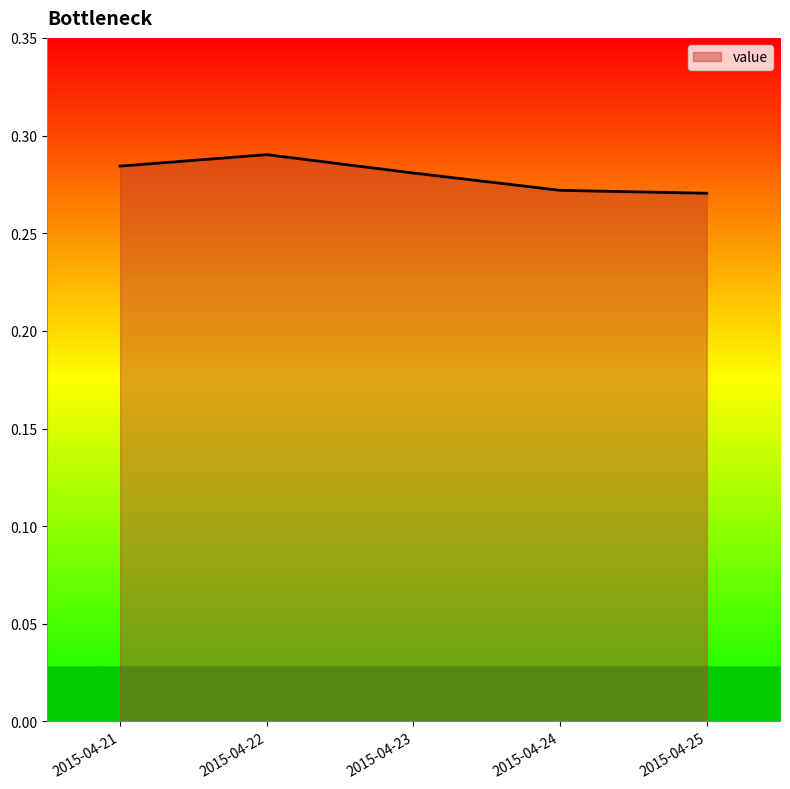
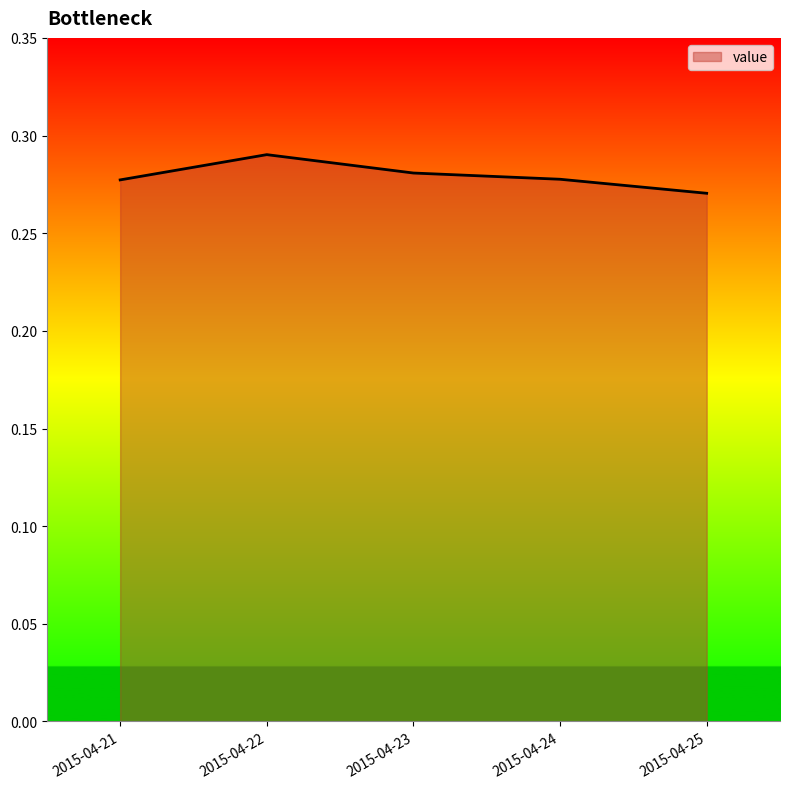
  {
-   "2015-04-21": 0.284,
+   "2015-04-21": 0.277,
    "2015-04-22": 0.290,
    "2015-04-23": 0.281,
-   "2015-04-24": 0.272,
+   "2015-04-24": 0.278,
    "2015-04-25": 0.270
  }
